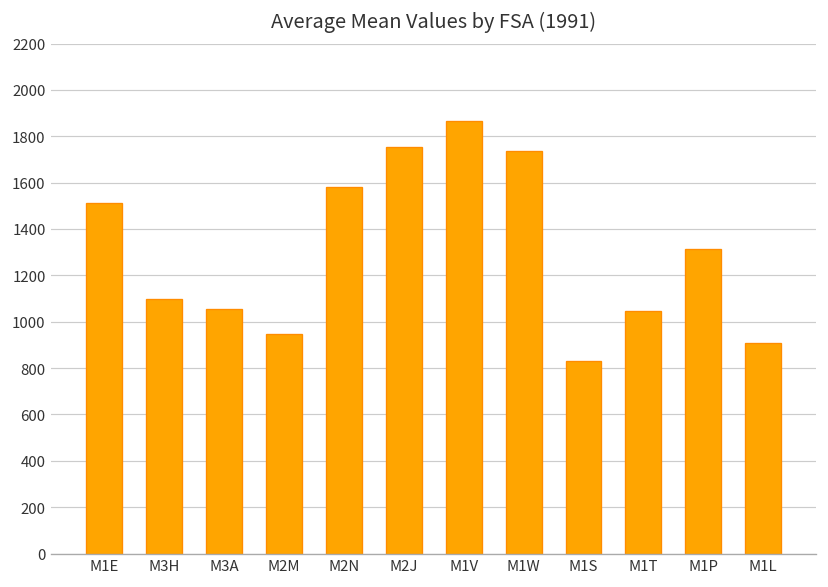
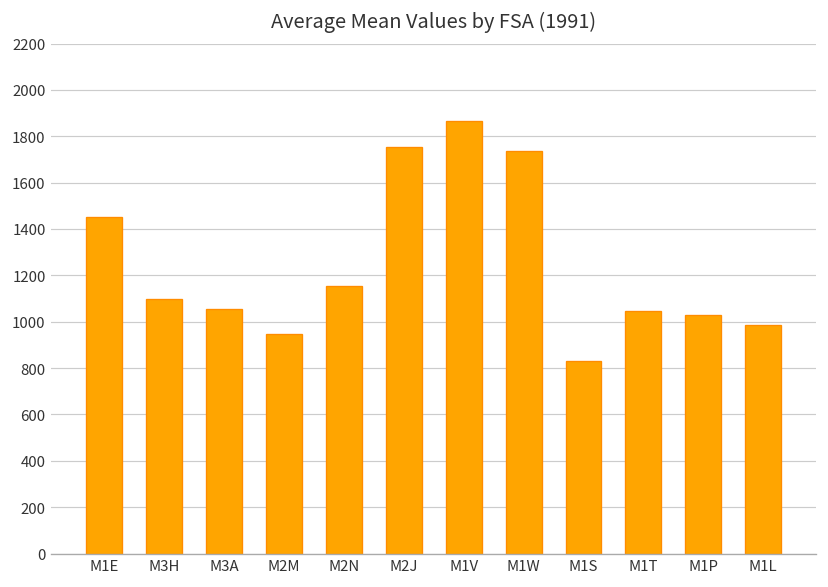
  {
-   "M1E": 1510,
+   "M1E": 1450,
    "M3H": 1100,
    "M3A": 1050,
    "M2M": 950,
-   "M2N": 1580,
+   "M2N": 1150,
    "M2J": 1760,
    "M1V": 1860,
    "M1W": 1730,
    "M1S": 830,
    "M1T": 1050,
-   "M1P": 1310,
-   "M1L": 910
+   "M1P": 1030,
+   "M1L": 990
  }
